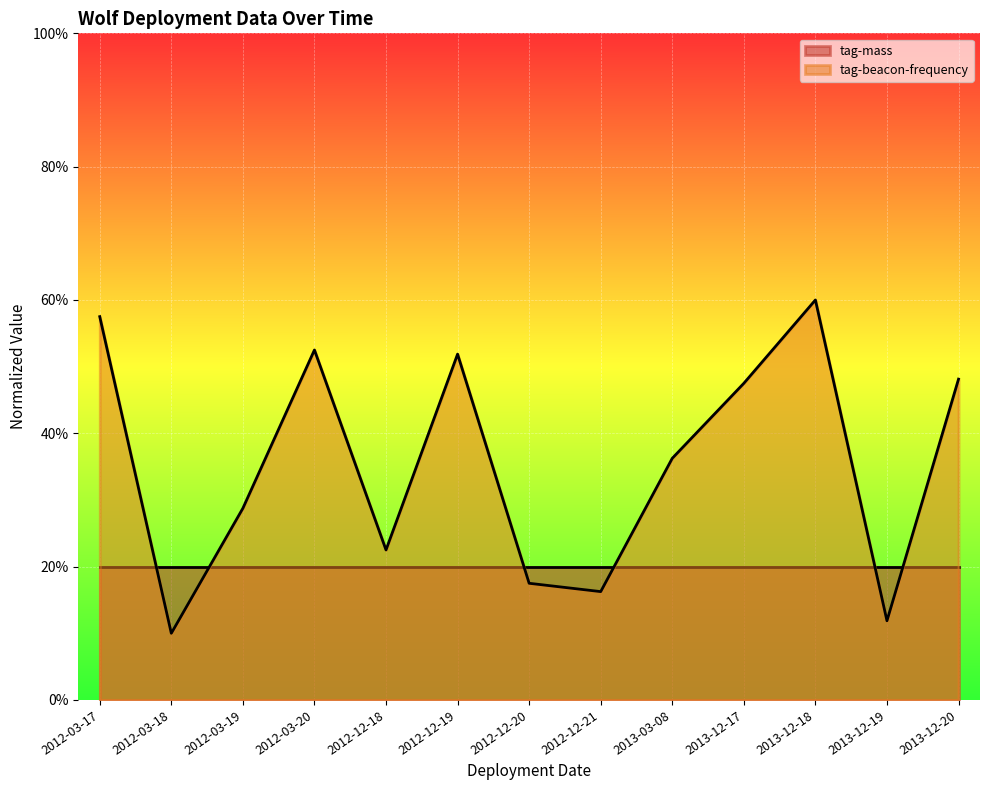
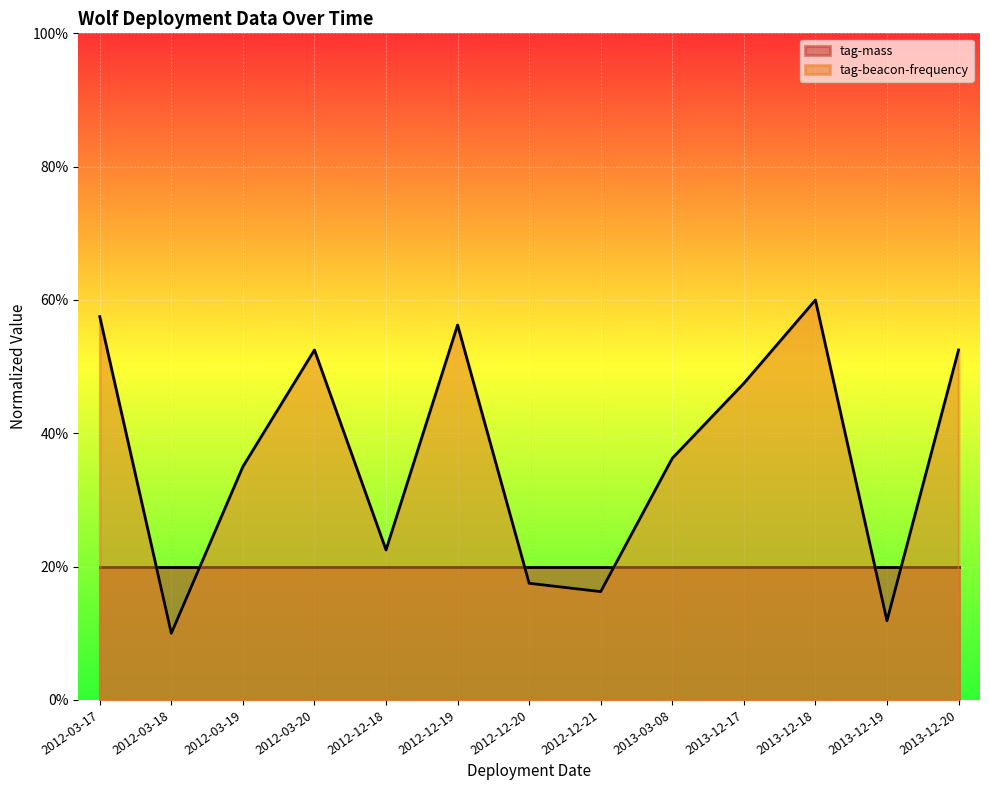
  {
    "tag-mass": {
      "2012-03-17": "20%",
      "2012-03-18": "20%",
      "2012-03-19": "20%",
      "2012-03-20": "20%",
      "2012-12-18": "20%",
      "2012-12-19": "20%",
      "2012-12-20": "20%",
      "2012-12-21": "20%",
      "2013-03-08": "20%",
      "2013-12-17": "20%",
      "2013-12-18": "20%",
      "2013-12-19": "20%",
      "2013-12-20": "20%"
    },
    "tag-beacon-frequency": {
      "2012-03-17": "57%",
      "2012-03-18": "10%",
-     "2012-03-19": "29%",
+     "2012-03-19": "35%",
      "2012-03-20": "52%",
      "2012-12-18": "22%",
-     "2012-12-19": "52%",
+     "2012-12-19": "56%",
      "2012-12-20": "17%",
      "2012-12-21": "16%",
      "2013-03-08": "36%",
      "2013-12-17": "47%",
      "2013-12-18": "60%",
      "2013-12-19": "12%",
-     "2013-12-20": "48%"
+     "2013-12-20": "52%"
    }
  }
